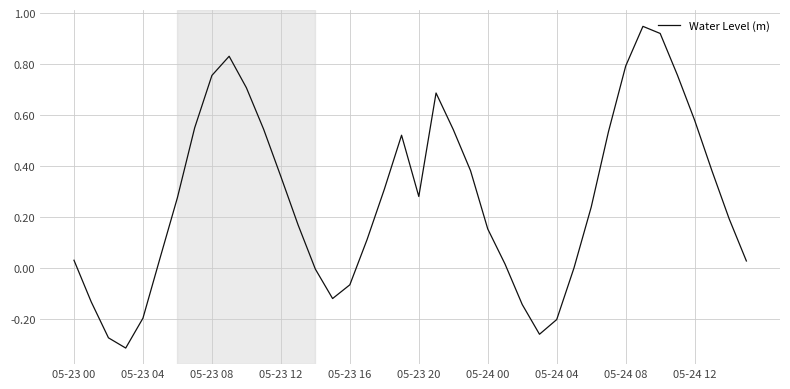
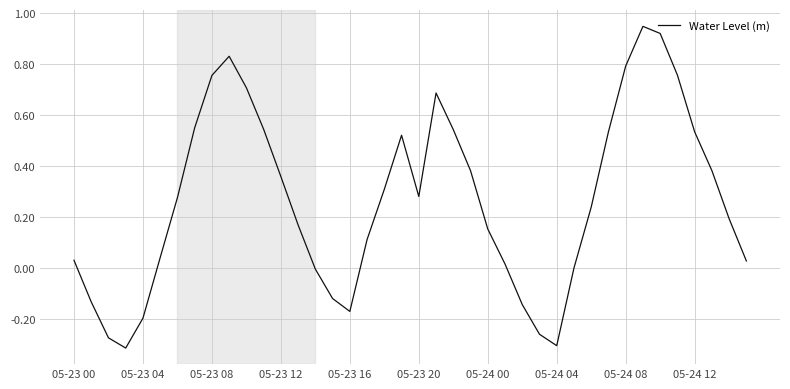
  {
    "05-23 00": 0.03,
    "05-23 04": -0.20,
    "05-23 08": 0.76,
    "05-23 12": 0.36,
-   "05-23 16": -0.06,
+   "05-23 16": -0.17,
    "05-23 20": 0.28,
    "05-24 00": 0.15,
-   "05-24 04": -0.20,
+   "05-24 04": -0.30,
    "05-24 08": 0.79,
-   "05-24 12": 0.58
+   "05-24 12": 0.54
  }
